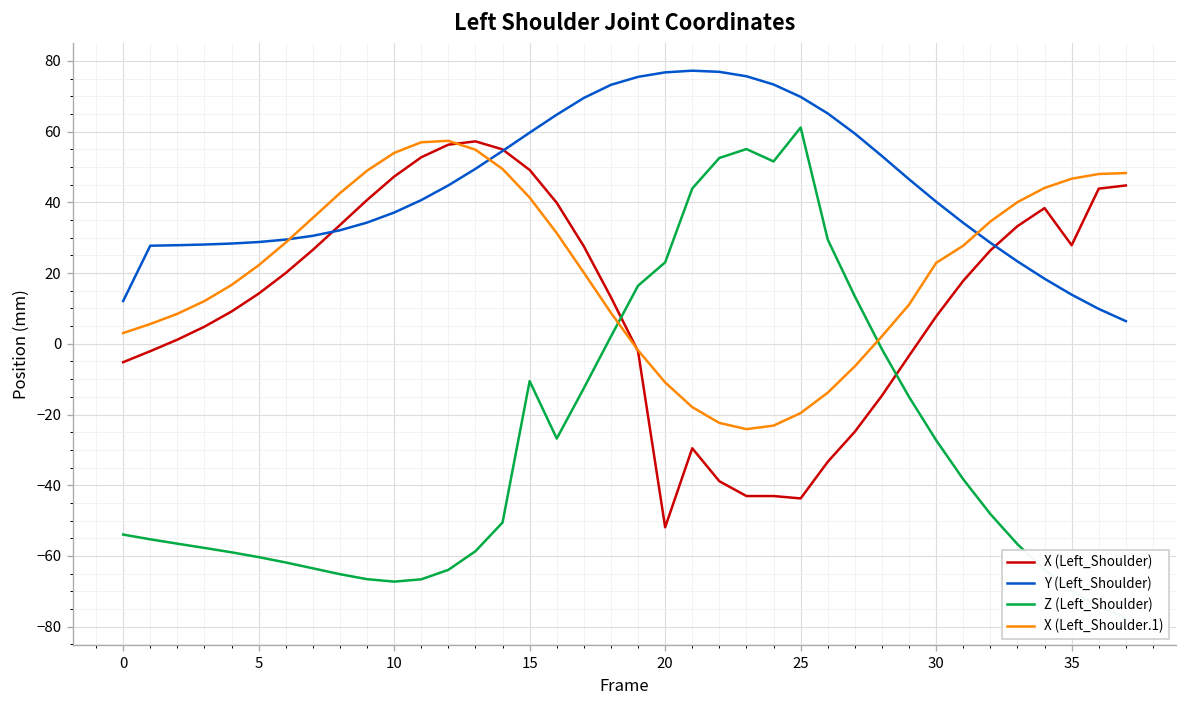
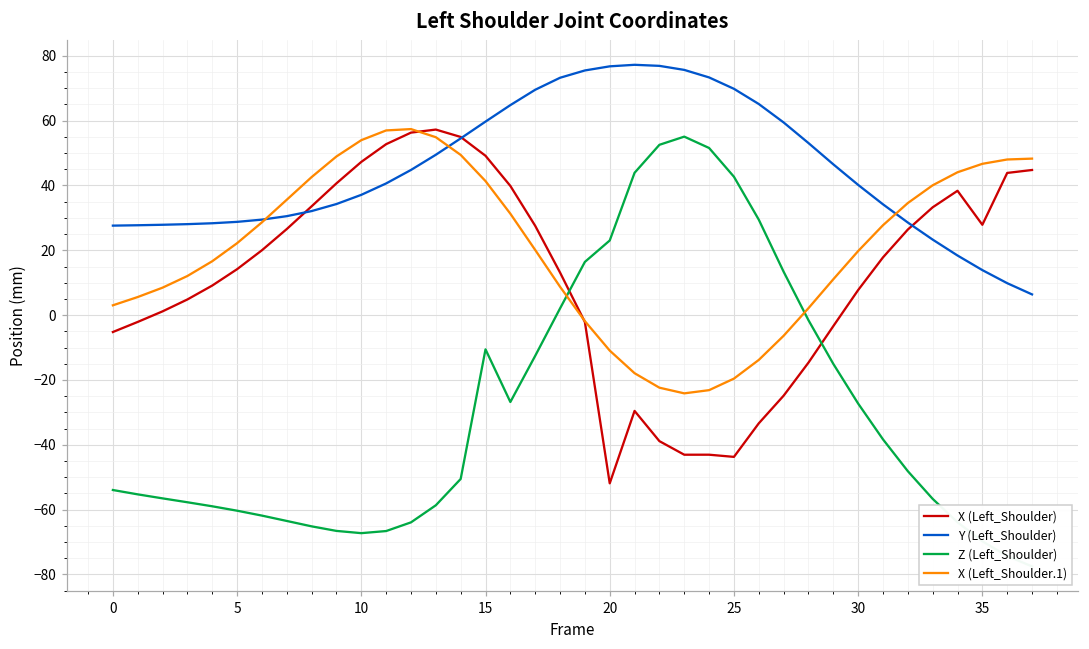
  {
    "X (Left_Shoulder)": {
      "0": -5,
      "5": 14,
      "10": 47,
      "15": 49,
      "20": -52,
      "25": -44,
      "30": 8,
      "35": 28
    },
    "Y (Left_Shoulder)": {
-     "0": 12,
+     "0": 28,
      "5": 29,
      "10": 37,
      "15": 60,
      "20": 77,
      "25": 70,
      "30": 40,
      "35": 14
    },
    "Z (Left_Shoulder)": {
      "0": -54,
      "5": -60,
      "10": -67,
      "15": -11,
      "20": 23,
-     "25": 61,
+     "25": 43,
      "30": -27
    },
    "X (Left_Shoulder.1)": {
      "0": 3,
      "5": 22,
      "10": 54,
      "15": 41,
      "20": -11,
      "25": -20,
-     "30": 23,
+     "30": 20,
      "35": 47
    }
  }
